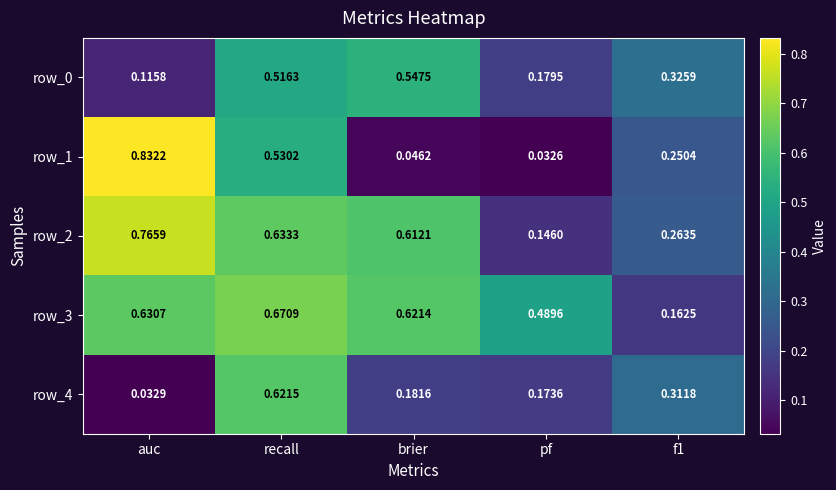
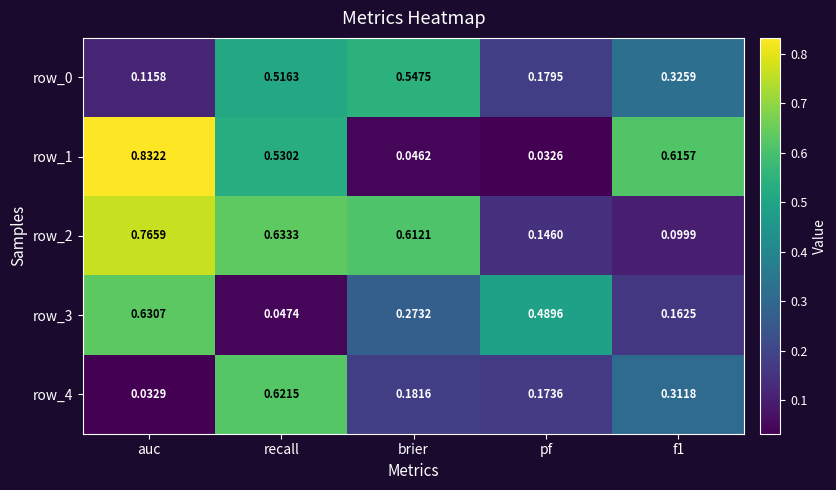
  {
    "row_0": {
      "auc": 0.1158,
      "recall": 0.5163,
      "brier": 0.5475,
      "pf": 0.1795,
      "f1": 0.3259
    },
    "row_1": {
      "auc": 0.8322,
      "recall": 0.5302,
      "brier": 0.0462,
      "pf": 0.0326,
-     "f1": 0.2504
+     "f1": 0.6157
    },
    "row_2": {
      "auc": 0.7659,
      "recall": 0.6333,
      "brier": 0.6121,
      "pf": 0.1460,
-     "f1": 0.2635
+     "f1": 0.0999
    },
    "row_3": {
      "auc": 0.6307,
-     "recall": 0.6709,
-     "brier": 0.6214,
+     "recall": 0.0474,
+     "brier": 0.2732,
      "pf": 0.4896,
      "f1": 0.1625
    },
    "row_4": {
      "auc": 0.0329,
      "recall": 0.6215,
      "brier": 0.1816,
      "pf": 0.1736,
      "f1": 0.3118
    }
  }
